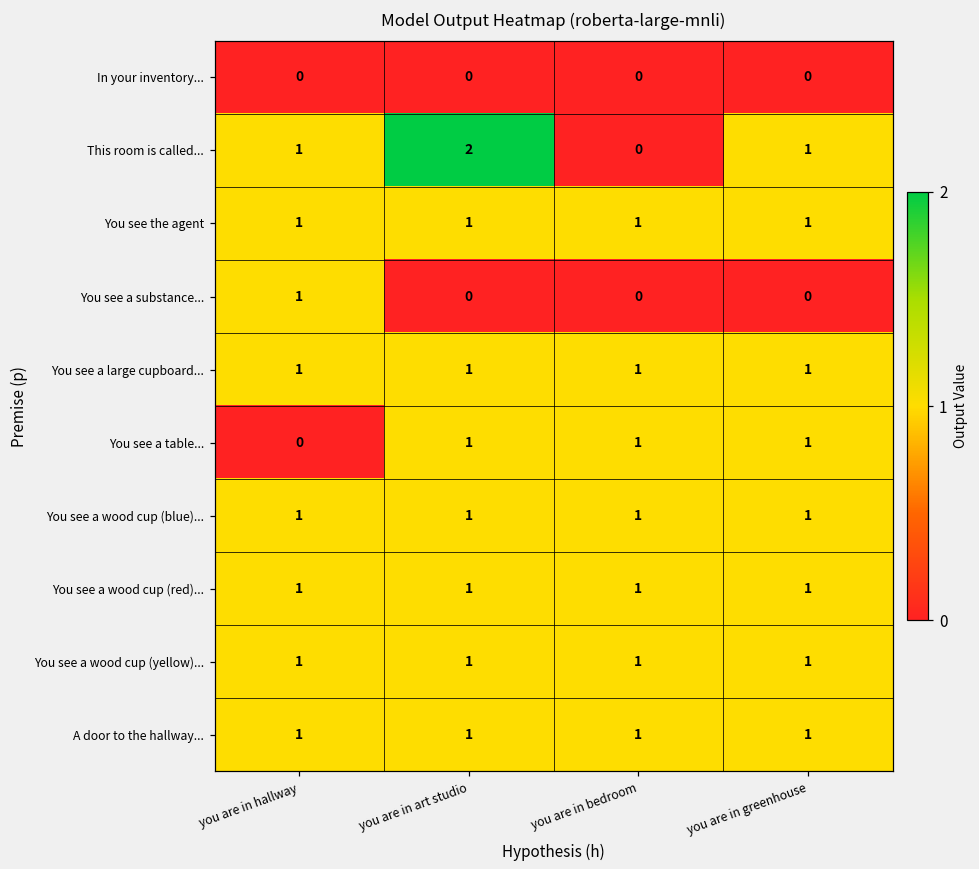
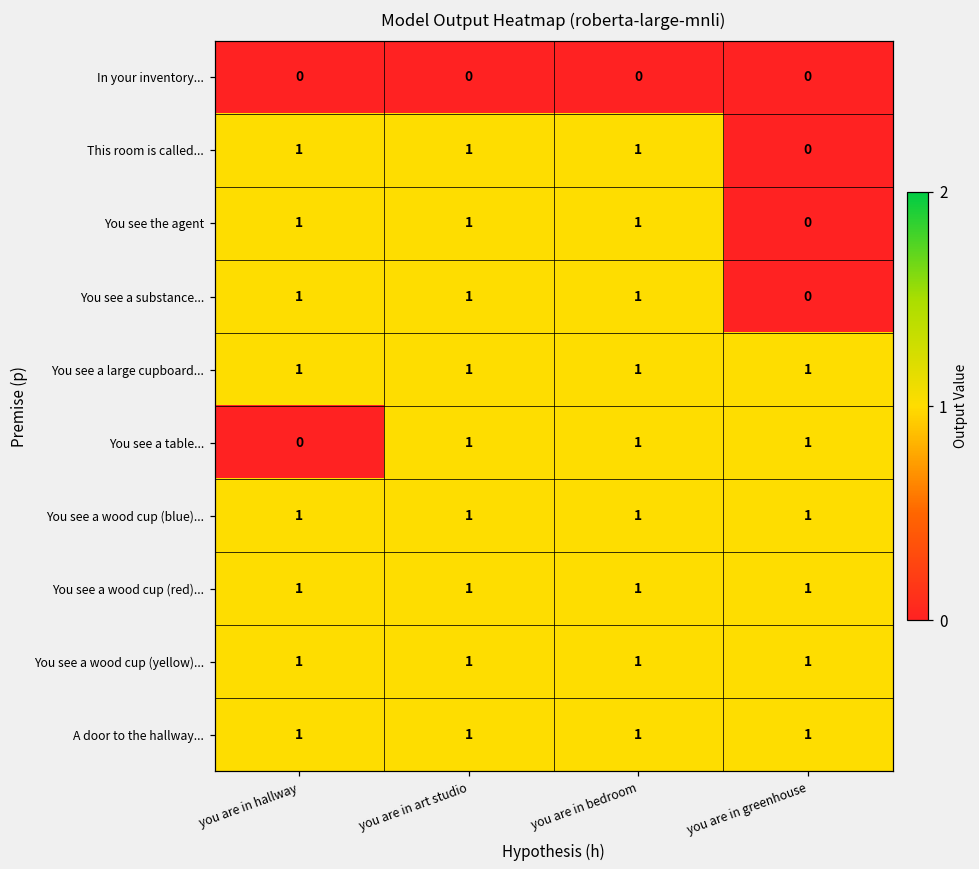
  {
    "In your inventory...": {
      "you are in hallway": 0,
      "you are in art studio": 0,
      "you are in bedroom": 0,
      "you are in greenhouse": 0
    },
    "This room is called...": {
      "you are in hallway": 1,
-     "you are in art studio": 2,
-     "you are in bedroom": 0,
-     "you are in greenhouse": 1
+     "you are in art studio": 1,
+     "you are in bedroom": 1,
+     "you are in greenhouse": 0
    },
    "You see the agent": {
      "you are in hallway": 1,
      "you are in art studio": 1,
      "you are in bedroom": 1,
-     "you are in greenhouse": 1
+     "you are in greenhouse": 0
    },
    "You see a substance...": {
      "you are in hallway": 1,
-     "you are in art studio": 0,
-     "you are in bedroom": 0,
+     "you are in art studio": 1,
+     "you are in bedroom": 1,
      "you are in greenhouse": 0
    },
    "You see a large cupboard...": {
      "you are in hallway": 1,
      "you are in art studio": 1,
      "you are in bedroom": 1,
      "you are in greenhouse": 1
    },
    "You see a table...": {
      "you are in hallway": 0,
      "you are in art studio": 1,
      "you are in bedroom": 1,
      "you are in greenhouse": 1
    },
    "You see a wood cup (blue)...": {
      "you are in hallway": 1,
      "you are in art studio": 1,
      "you are in bedroom": 1,
      "you are in greenhouse": 1
    },
    "You see a wood cup (red)...": {
      "you are in hallway": 1,
      "you are in art studio": 1,
      "you are in bedroom": 1,
      "you are in greenhouse": 1
    },
    "You see a wood cup (yellow)...": {
      "you are in hallway": 1,
      "you are in art studio": 1,
      "you are in bedroom": 1,
      "you are in greenhouse": 1
    },
    "A door to the hallway...": {
      "you are in hallway": 1,
      "you are in art studio": 1,
      "you are in bedroom": 1,
      "you are in greenhouse": 1
    }
  }
